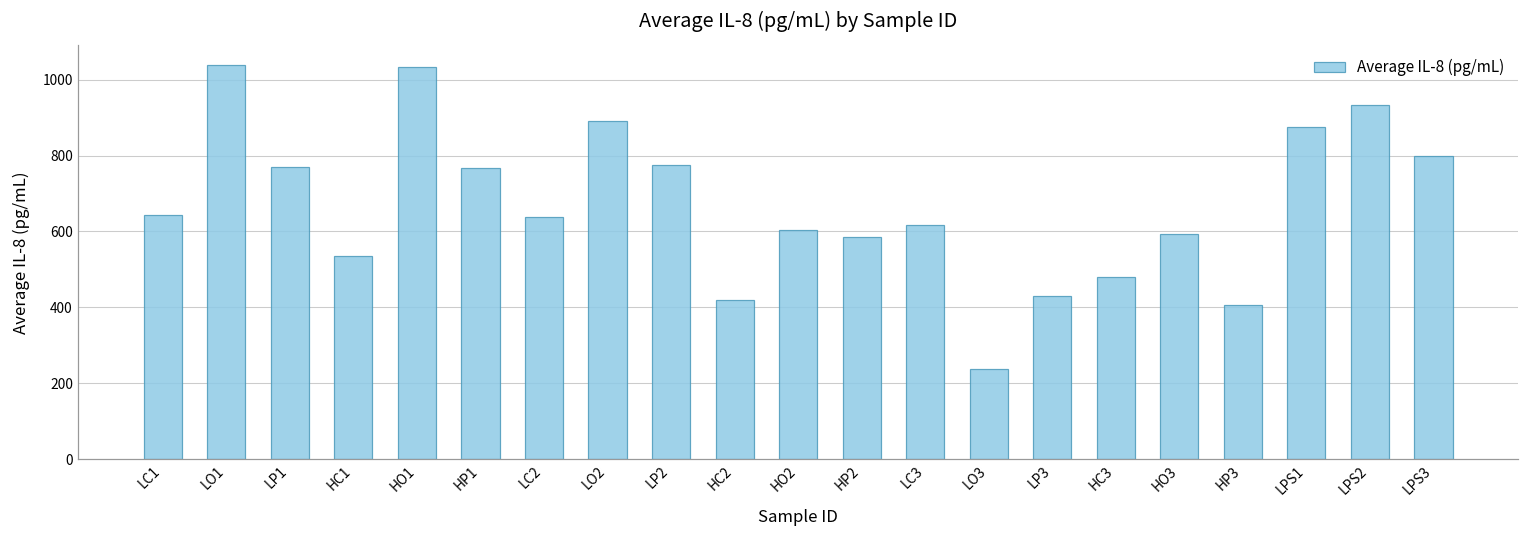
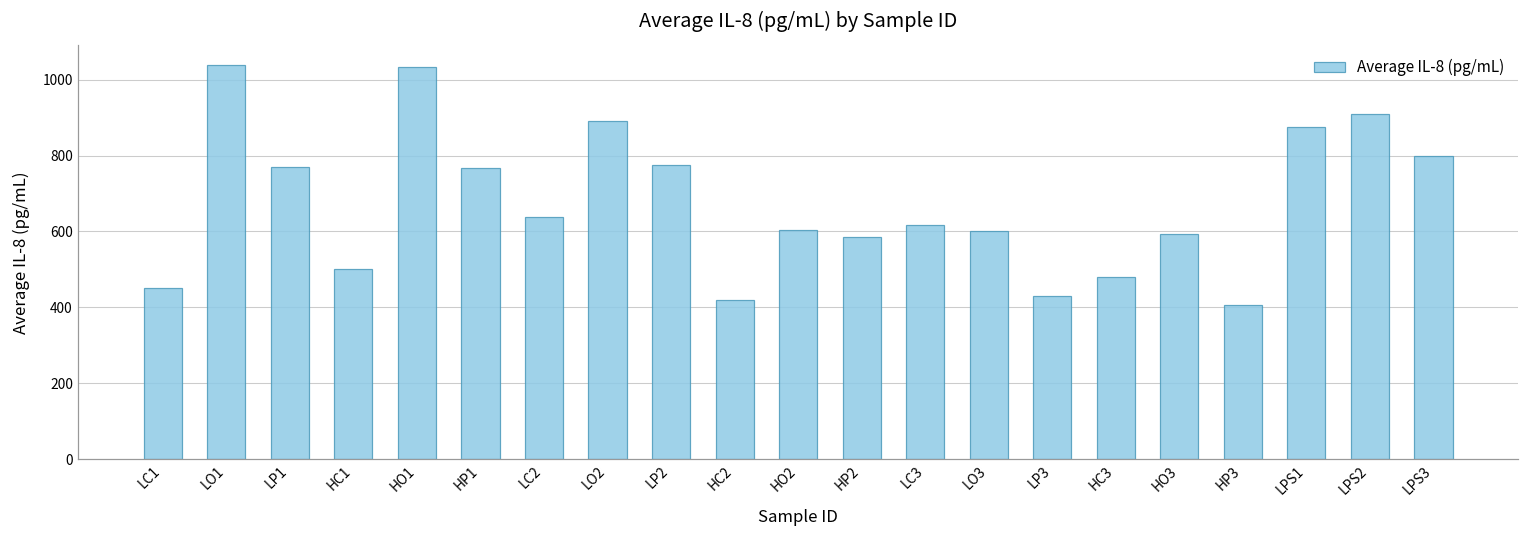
  {
-   "LC1": 640,
+   "LC1": 450,
    "LO1": 1040,
    "LP1": 770,
-   "HC1": 540,
+   "HC1": 500,
    "HO1": 1030,
    "HP1": 770,
    "LC2": 640,
    "LO2": 890,
    "LP2": 780,
    "HC2": 420,
    "HO2": 600,
    "HP2": 590,
    "LC3": 620,
-   "LO3": 240,
+   "LO3": 600,
    "LP3": 430,
    "HC3": 480,
    "HO3": 590,
    "HP3": 410,
    "LPS1": 880,
-   "LPS2": 930,
+   "LPS2": 910,
    "LPS3": 800
  }
